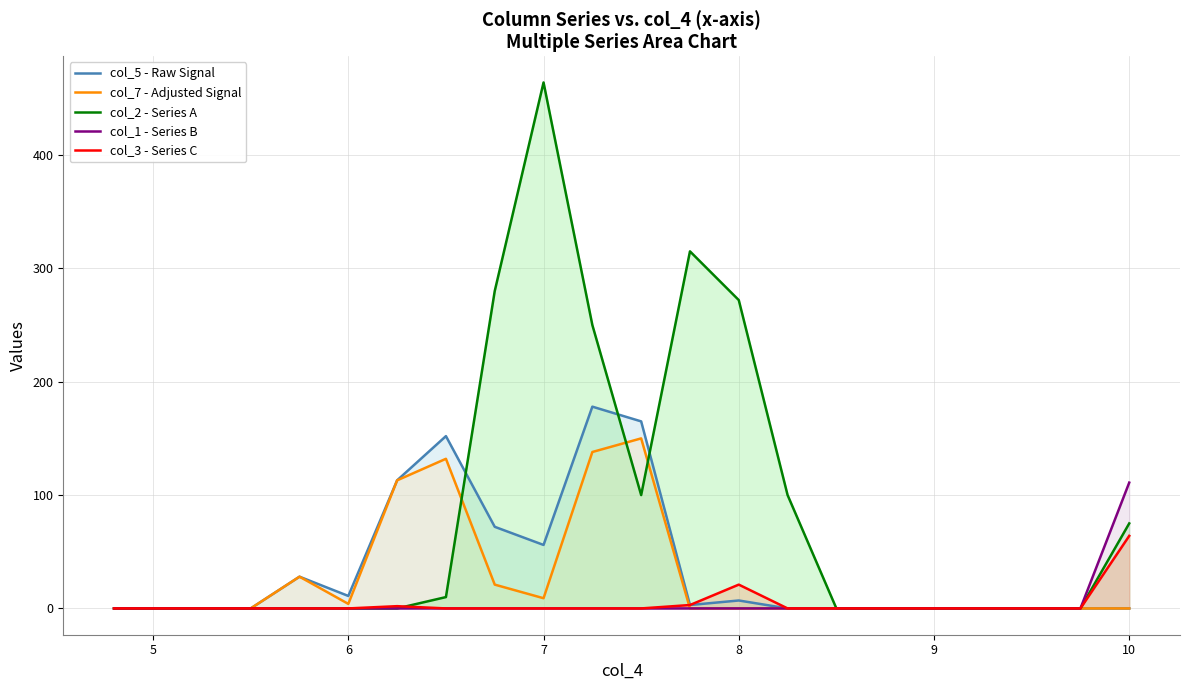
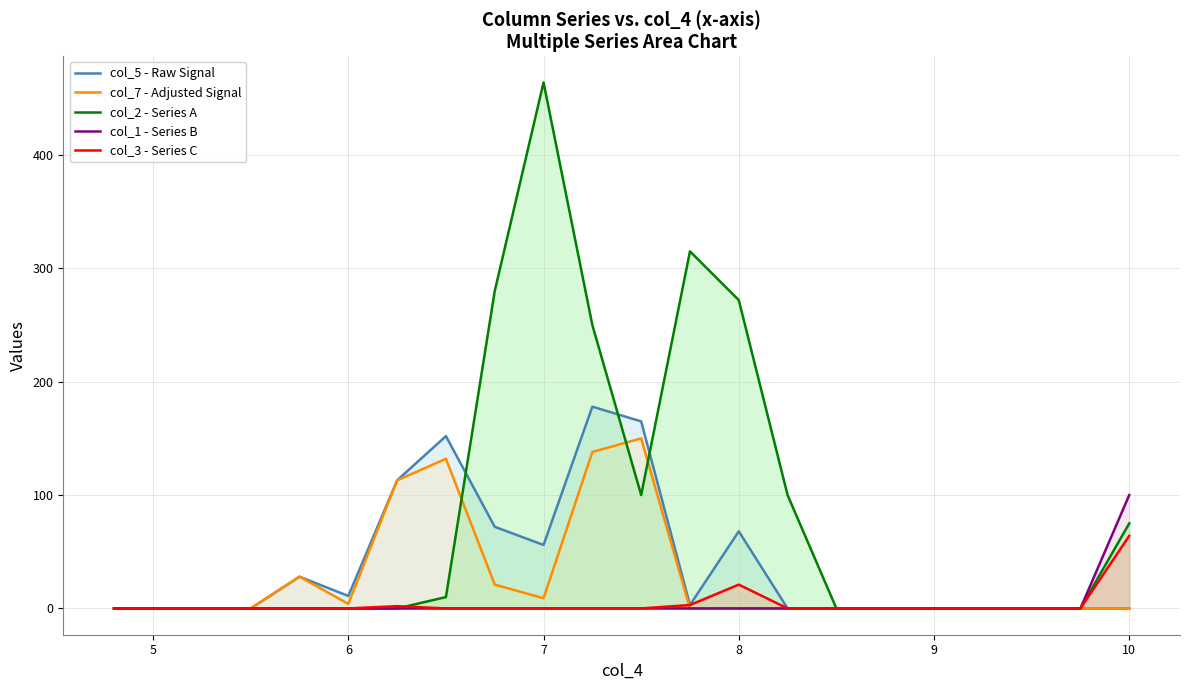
  {
    "col_5 - Raw Signal": {
      "6": 11,
      "7": 56,
-     "8": 7
+     "8": 68
    },
    "col_7 - Adjusted Signal": {
      "6": 4,
      "7": 9
    },
    "col_2 - Series A": {
      "7": 464,
      "8": 272,
      "10": 75
    },
    "col_1 - Series B": {
-     "10": 111
+     "10": 100
    },
    "col_3 - Series C": {
      "8": 21,
      "10": 64
    }
  }
